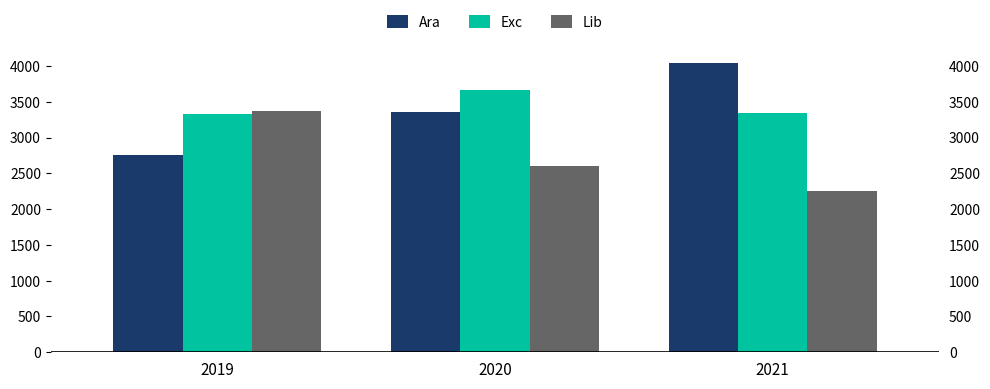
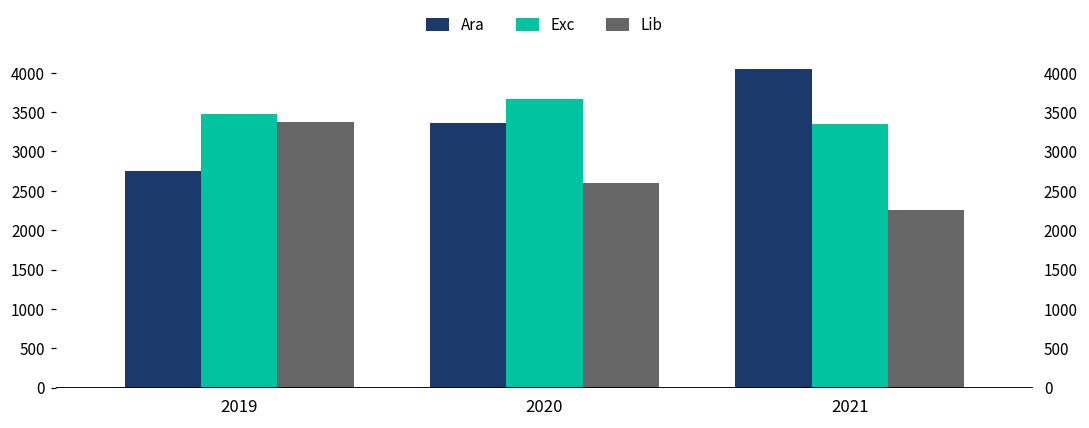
  {
    "Ara": {
      "2019": 2800,
      "2020": 3400,
      "2021": 4000
    },
    "Exc": {
-     "2019": 3300,
+     "2019": 3500,
      "2020": 3700,
      "2021": 3400
    },
    "Lib": {
      "2019": 3400,
      "2020": 2600,
      "2021": 2300
    }
  }
